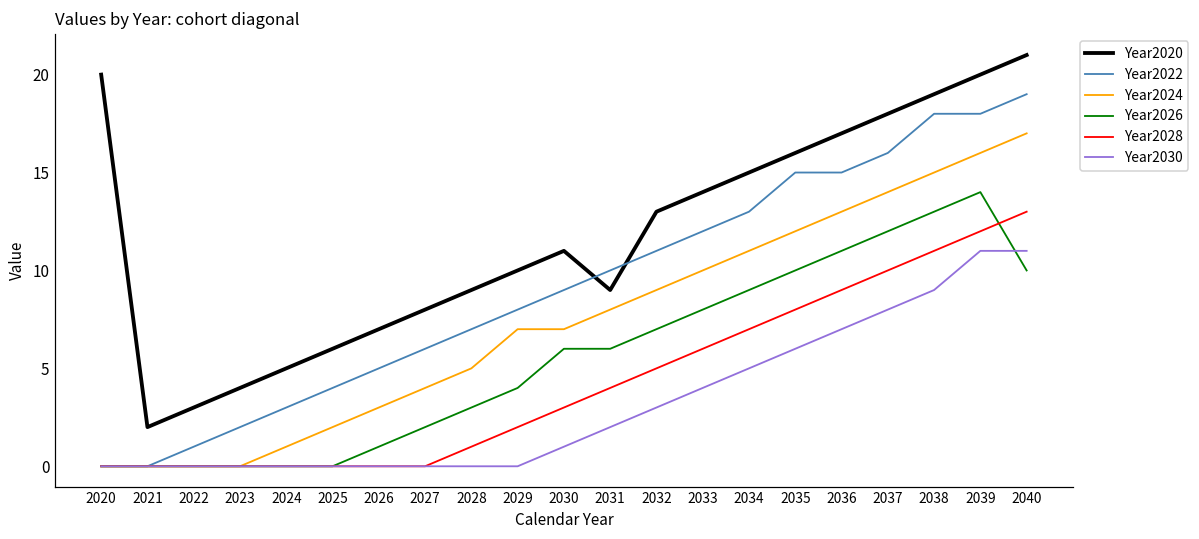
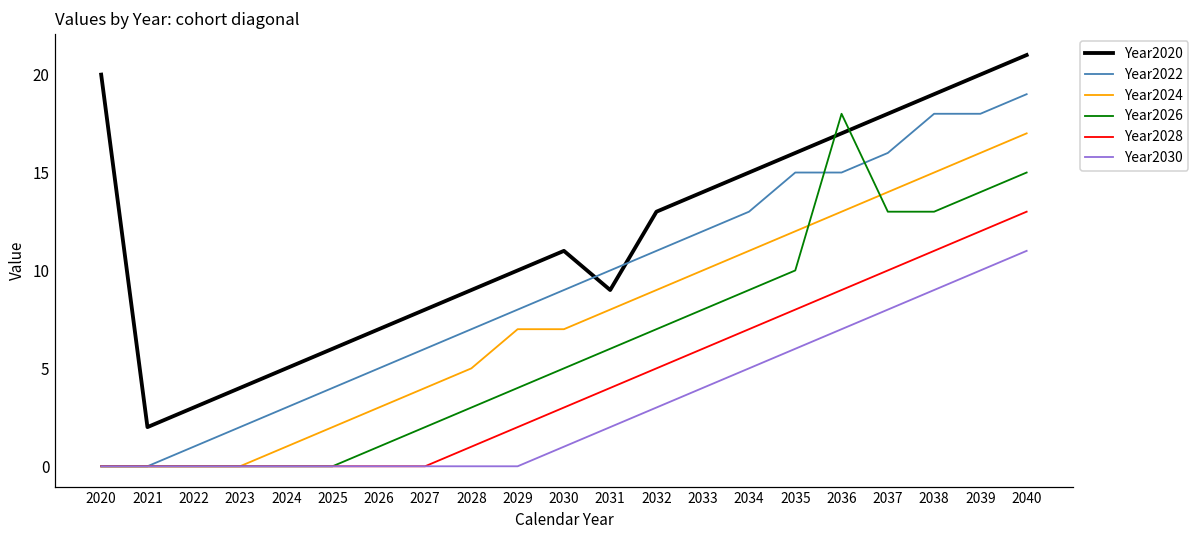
  {
    "Year2020": {
      "2020": 20,
      "2021": 2,
      "2022": 3,
      "2023": 4,
      "2024": 5,
      "2025": 6,
      "2026": 7,
      "2027": 8,
      "2028": 9,
      "2029": 10,
      "2030": 11,
      "2031": 9,
      "2032": 13,
      "2033": 14,
      "2034": 15,
      "2035": 16,
      "2036": 17,
      "2037": 18,
      "2038": 19,
      "2039": 20,
      "2040": 21
    },
    "Year2022": {
      "2022": 1,
      "2023": 2,
      "2024": 3,
      "2025": 4,
      "2026": 5,
      "2027": 6,
      "2028": 7,
      "2029": 8,
      "2030": 9,
      "2031": 10,
      "2032": 11,
      "2033": 12,
      "2034": 13,
      "2035": 15,
      "2036": 15,
      "2037": 16,
      "2038": 18,
      "2039": 18,
      "2040": 19
    },
    "Year2024": {
      "2024": 1,
      "2025": 2,
      "2026": 3,
      "2027": 4,
      "2028": 5,
      "2029": 7,
      "2030": 7,
      "2031": 8,
      "2032": 9,
      "2033": 10,
      "2034": 11,
      "2035": 12,
      "2036": 13,
      "2037": 14,
      "2038": 15,
      "2039": 16,
      "2040": 17
    },
    "Year2026": {
      "2026": 1,
      "2027": 2,
      "2028": 3,
      "2029": 4,
-     "2030": 6,
+     "2030": 5,
      "2031": 6,
      "2032": 7,
      "2033": 8,
      "2034": 9,
      "2035": 10,
-     "2036": 11,
-     "2037": 12,
+     "2036": 18,
+     "2037": 13,
      "2038": 13,
      "2039": 14,
-     "2040": 10
+     "2040": 15
    },
    "Year2028": {
      "2028": 1,
      "2029": 2,
      "2030": 3,
      "2031": 4,
      "2032": 5,
      "2033": 6,
      "2034": 7,
      "2035": 8,
      "2036": 9,
      "2037": 10,
      "2038": 11,
      "2039": 12,
      "2040": 13
    },
    "Year2030": {
      "2028": 0,
      "2029": 0,
      "2030": 1,
      "2031": 2,
      "2032": 3,
      "2033": 4,
      "2034": 5,
      "2035": 6,
      "2036": 7,
      "2037": 8,
      "2038": 9,
-     "2039": 11,
+     "2039": 10,
      "2040": 11
    }
  }
